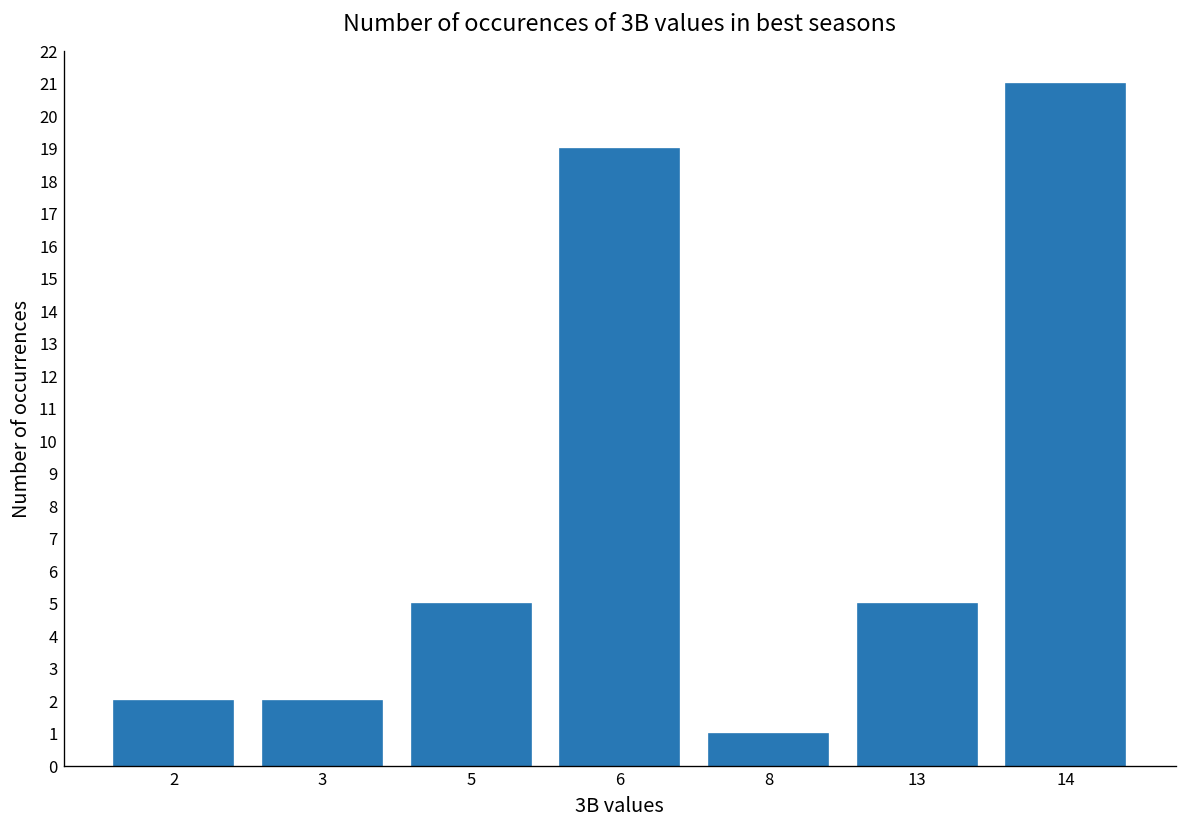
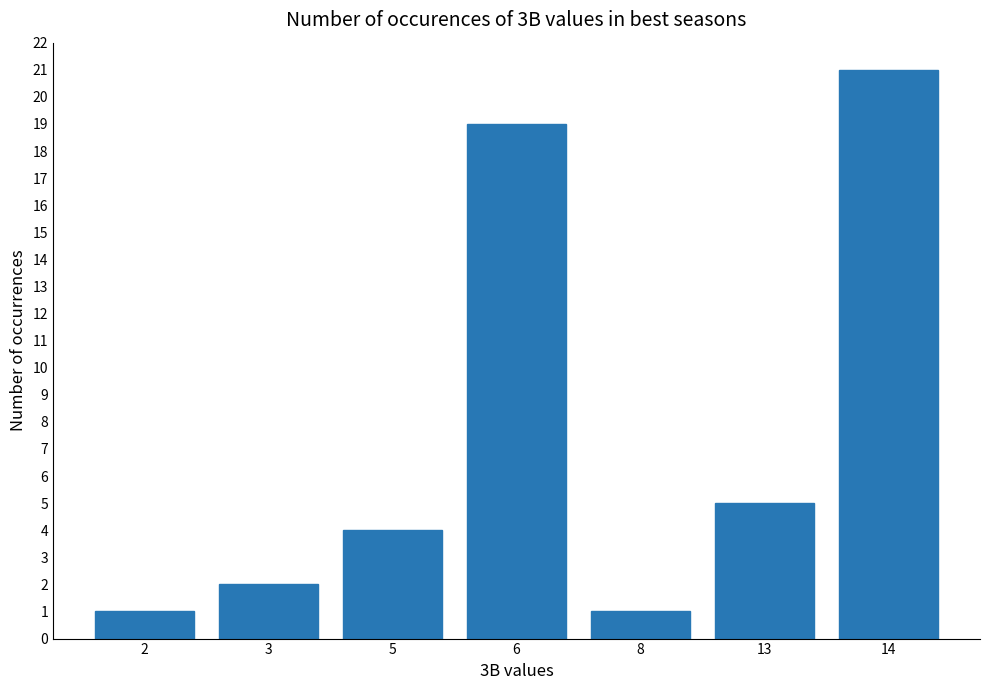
  {
-   "2": 2,
+   "2": 1,
    "3": 2,
-   "5": 5,
+   "5": 4,
    "6": 19,
    "8": 1,
    "13": 5,
    "14": 21
  }
